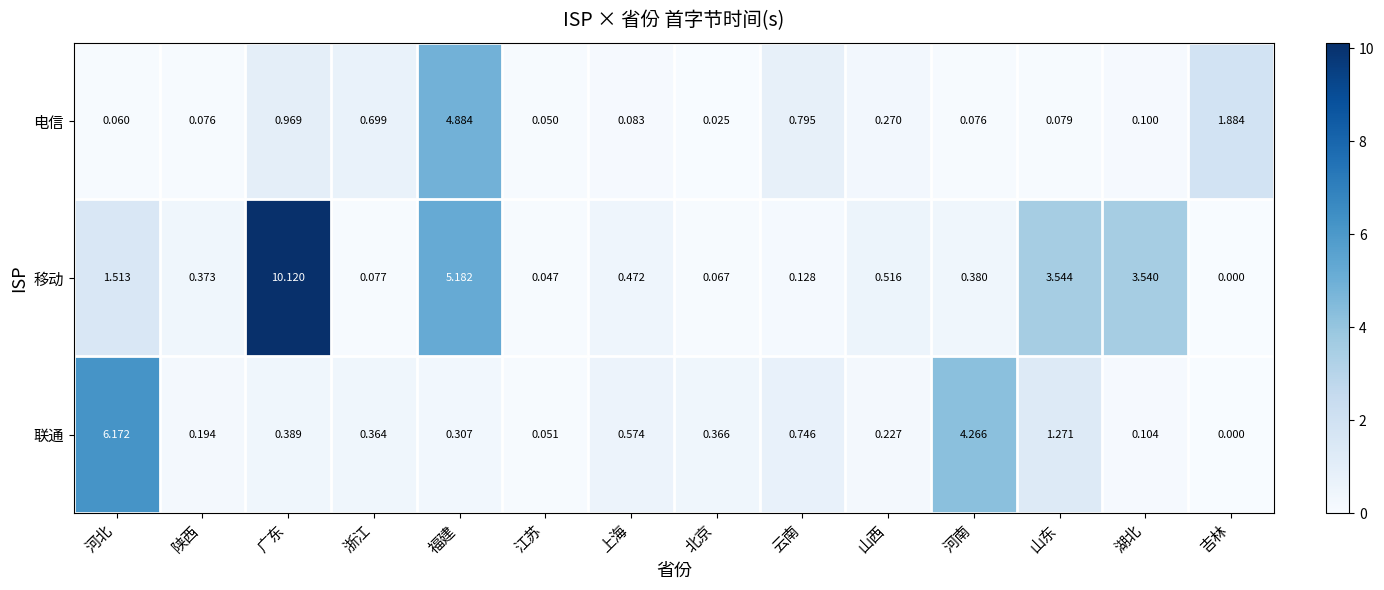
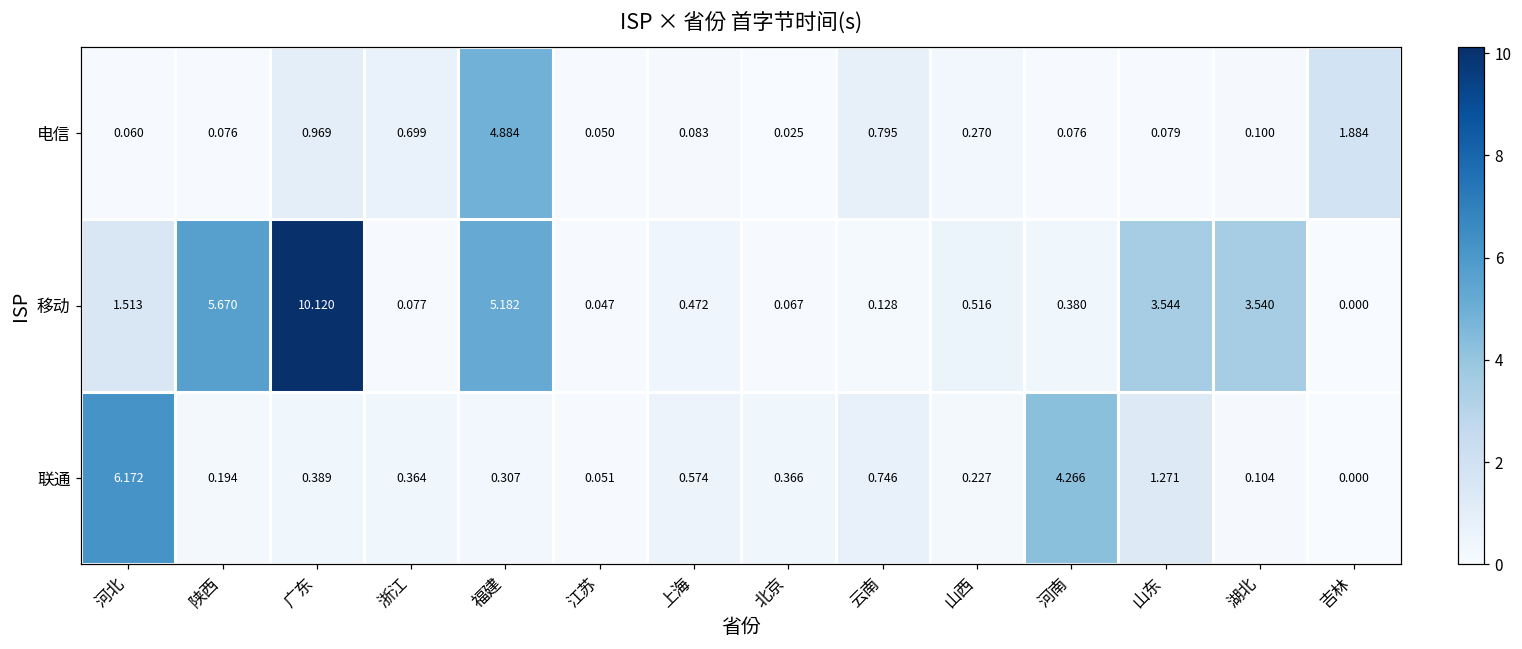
  {
    "电信": {
      "河北": 0.060,
      "陕西": 0.076,
      "广东": 0.969,
      "浙江": 0.699,
      "福建": 4.884,
      "江苏": 0.050,
      "上海": 0.083,
      "北京": 0.025,
      "云南": 0.795,
      "山西": 0.270,
      "河南": 0.076,
      "山东": 0.079,
      "湖北": 0.100,
      "吉林": 1.884
    },
    "移动": {
      "河北": 1.513,
-     "陕西": 0.373,
+     "陕西": 5.670,
      "广东": 10.120,
      "浙江": 0.077,
      "福建": 5.182,
      "江苏": 0.047,
      "上海": 0.472,
      "北京": 0.067,
      "云南": 0.128,
      "山西": 0.516,
      "河南": 0.380,
      "山东": 3.544,
      "湖北": 3.540,
      "吉林": 0.000
    },
    "联通": {
      "河北": 6.172,
      "陕西": 0.194,
      "广东": 0.389,
      "浙江": 0.364,
      "福建": 0.307,
      "江苏": 0.051,
      "上海": 0.574,
      "北京": 0.366,
      "云南": 0.746,
      "山西": 0.227,
      "河南": 4.266,
      "山东": 1.271,
      "湖北": 0.104,
      "吉林": 0.000
    }
  }
